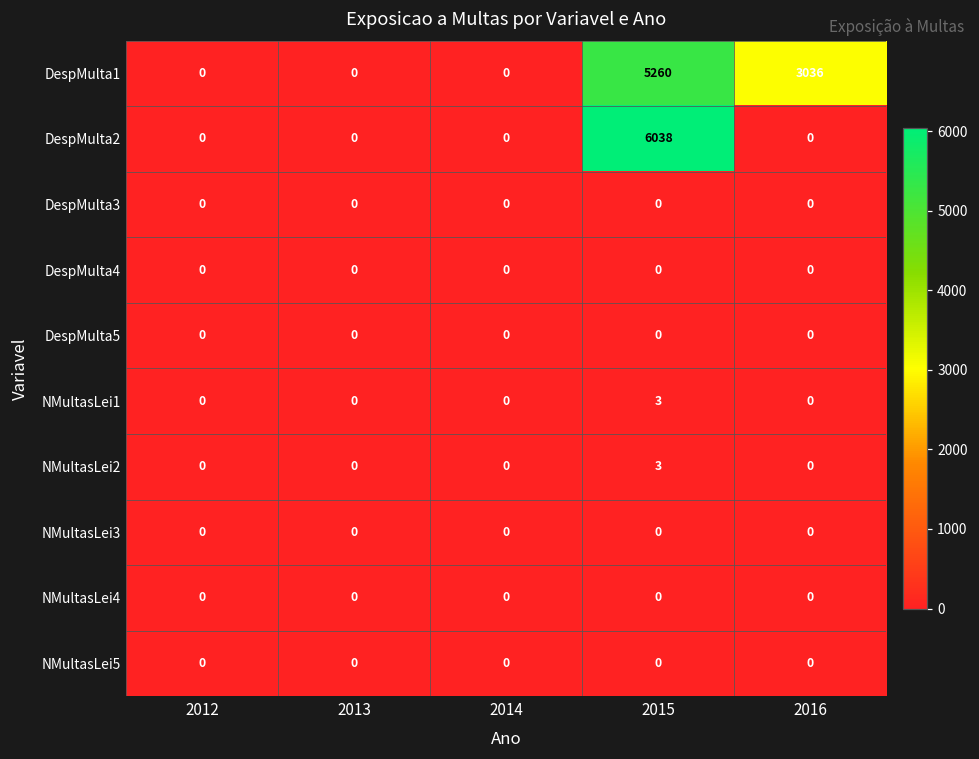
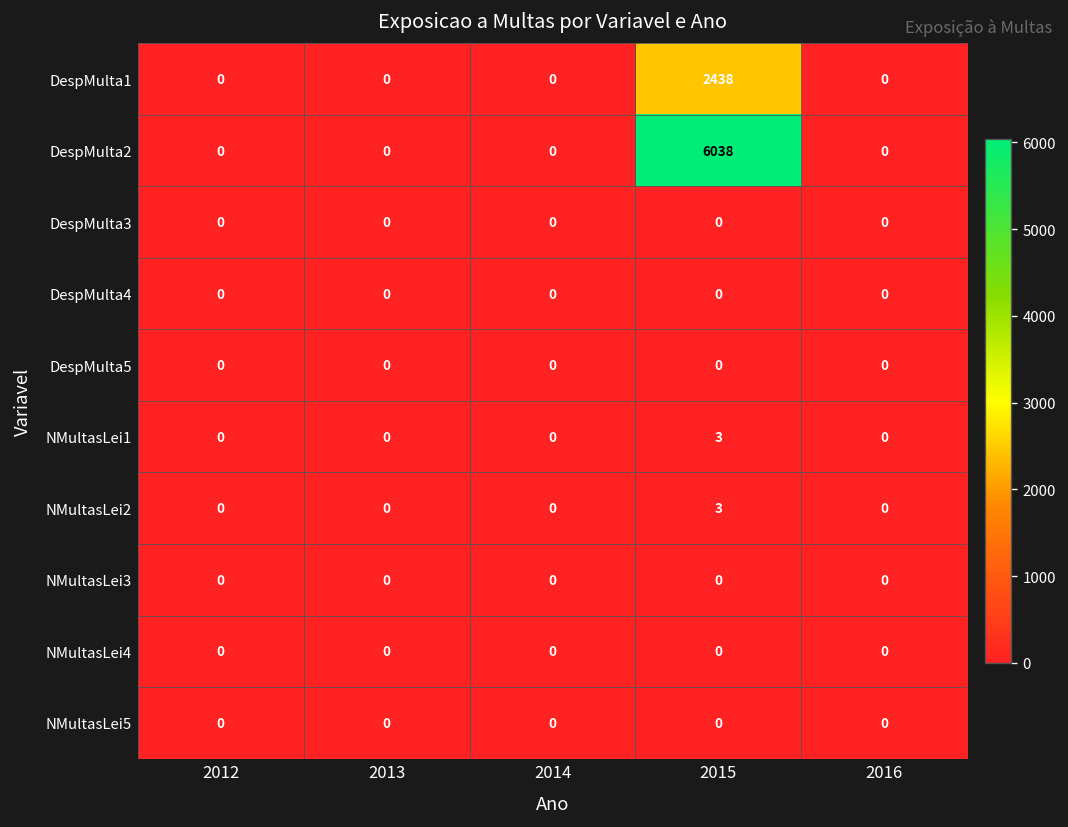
  {
    "DespMulta1": {
      "2012": 0,
      "2013": 0,
      "2014": 0,
-     "2015": 5260,
-     "2016": 3036
+     "2015": 2438,
+     "2016": 0
    },
    "DespMulta2": {
      "2012": 0,
      "2013": 0,
      "2014": 0,
      "2015": 6038,
      "2016": 0
    },
    "DespMulta3": {
      "2012": 0,
      "2013": 0,
      "2014": 0,
      "2015": 0,
      "2016": 0
    },
    "DespMulta4": {
      "2012": 0,
      "2013": 0,
      "2014": 0,
      "2015": 0,
      "2016": 0
    },
    "DespMulta5": {
      "2012": 0,
      "2013": 0,
      "2014": 0,
      "2015": 0,
      "2016": 0
    },
    "NMultasLei1": {
      "2012": 0,
      "2013": 0,
      "2014": 0,
      "2015": 3,
      "2016": 0
    },
    "NMultasLei2": {
      "2012": 0,
      "2013": 0,
      "2014": 0,
      "2015": 3,
      "2016": 0
    },
    "NMultasLei3": {
      "2012": 0,
      "2013": 0,
      "2014": 0,
      "2015": 0,
      "2016": 0
    },
    "NMultasLei4": {
      "2012": 0,
      "2013": 0,
      "2014": 0,
      "2015": 0,
      "2016": 0
    },
    "NMultasLei5": {
      "2012": 0,
      "2013": 0,
      "2014": 0,
      "2015": 0,
      "2016": 0
    }
  }
